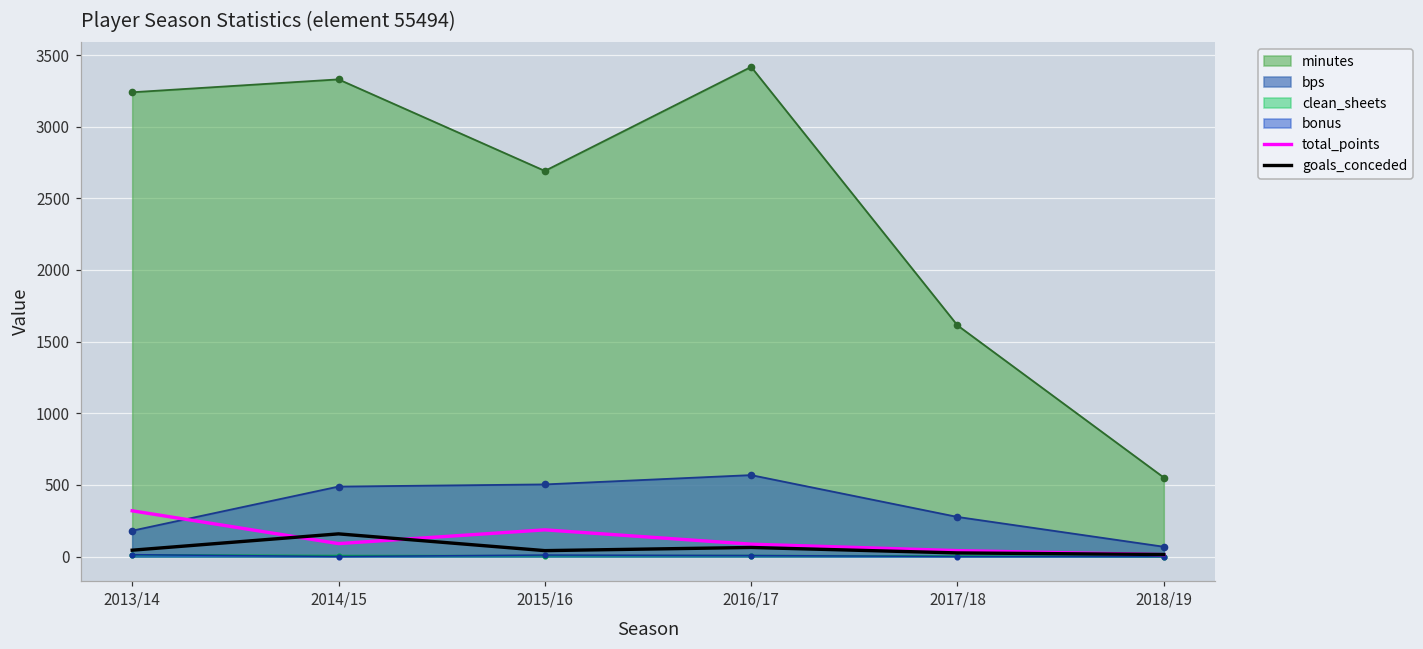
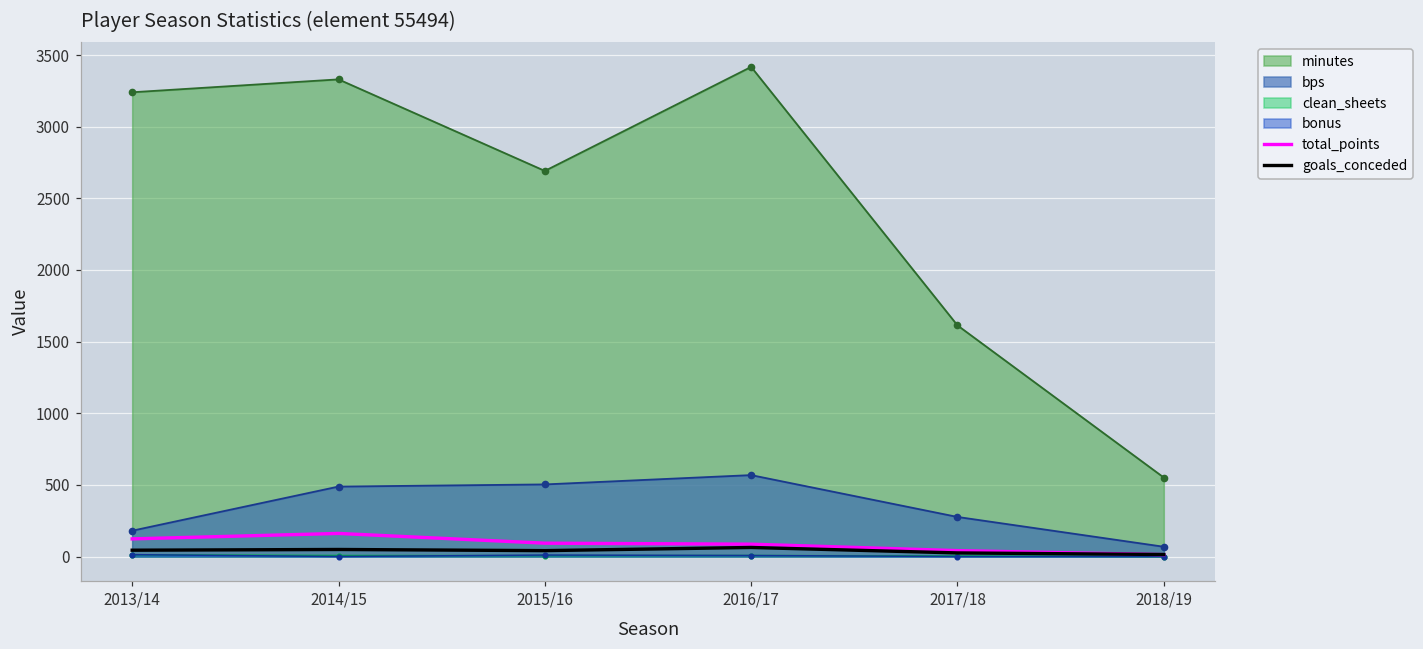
  {
    "total_points": {
-     "2013/14": 320,
-     "2014/15": 90,
-     "2015/16": 190,
+     "2013/14": 120,
+     "2014/15": 160,
+     "2015/16": 90,
      "2016/17": 90
    },
    "goals_conceded": {
      "2013/14": 40,
-     "2014/15": 160,
+     "2014/15": 50,
      "2015/16": 40,
      "2016/17": 60
    }
  }
